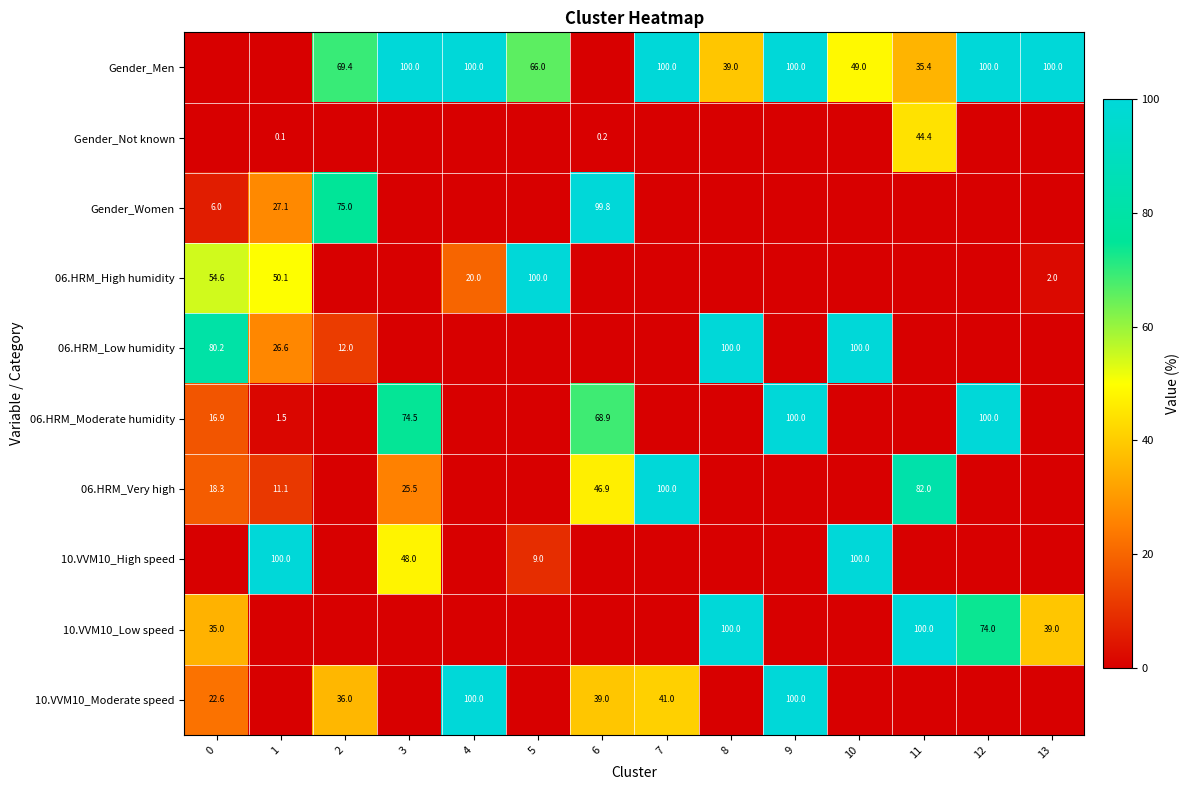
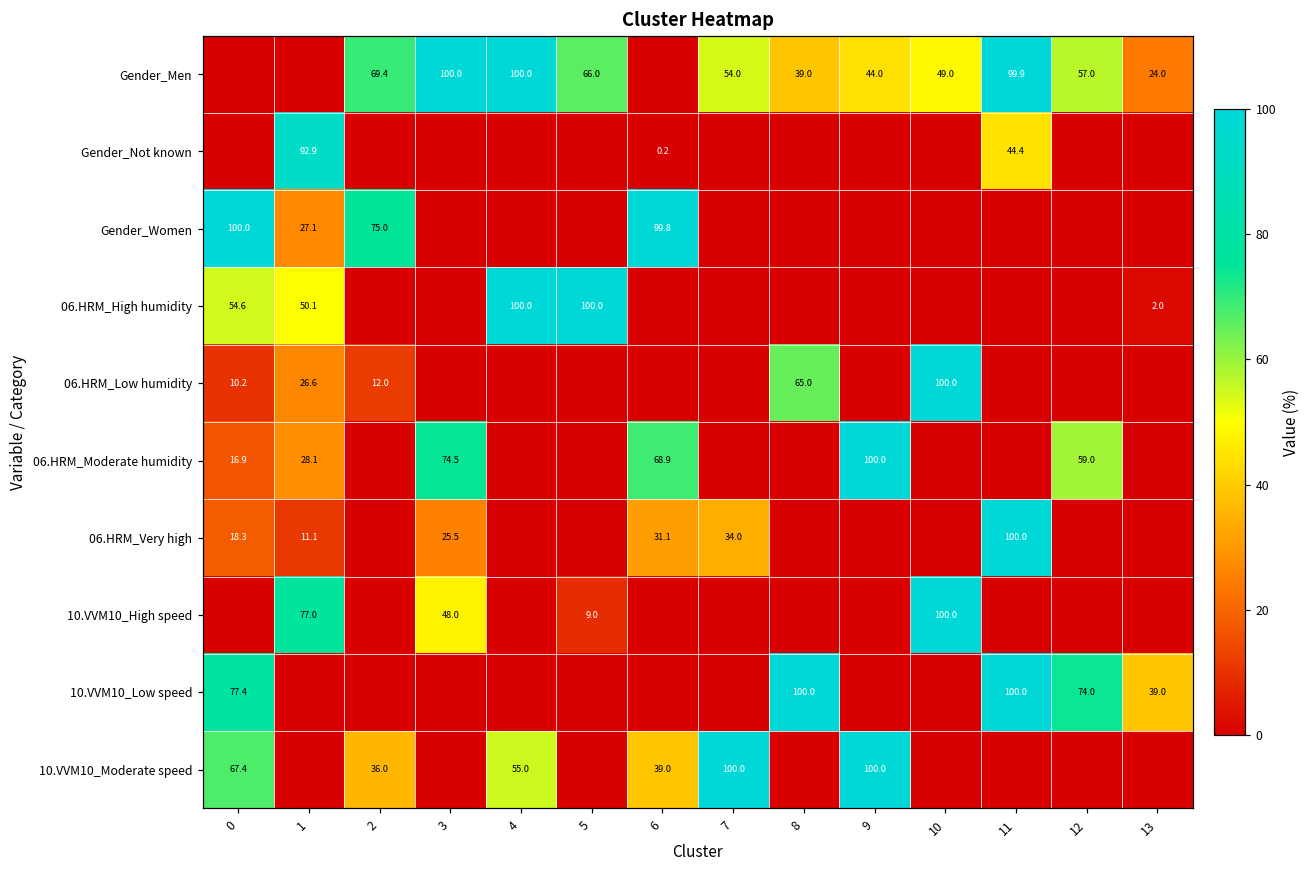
  {
    "Gender_Men": {
      "2": 69.4,
      "3": 100.0,
      "4": 100.0,
      "5": 66.0,
-     "7": 100.0,
+     "7": 54.0,
      "8": 39.0,
-     "9": 100.0,
+     "9": 44.0,
      "10": 49.0,
-     "11": 35.4,
-     "12": 100.0,
-     "13": 100.0
+     "11": 99.9,
+     "12": 57.0,
+     "13": 24.0
    },
    "Gender_Not known": {
-     "1": 0.1,
+     "1": 92.9,
      "6": 0.2,
      "11": 44.4
    },
    "Gender_Women": {
-     "0": 6.0,
+     "0": 100.0,
      "1": 27.1,
      "2": 75.0,
      "6": 99.8
    },
    "06.HRM_High humidity": {
      "0": 54.6,
      "1": 50.1,
-     "4": 20.0,
+     "4": 100.0,
      "5": 100.0,
      "13": 2.0
    },
    "06.HRM_Low humidity": {
-     "0": 80.2,
+     "0": 10.2,
      "1": 26.6,
      "2": 12.0,
-     "8": 100.0,
+     "8": 65.0,
      "10": 100.0
    },
    "06.HRM_Moderate humidity": {
      "0": 16.9,
-     "1": 1.5,
+     "1": 28.1,
      "3": 74.5,
      "6": 68.9,
      "9": 100.0,
-     "12": 100.0
+     "12": 59.0
    },
    "06.HRM_Very high": {
      "0": 18.3,
      "1": 11.1,
      "3": 25.5,
-     "6": 46.9,
-     "7": 100.0,
-     "11": 82.0
+     "6": 31.1,
+     "7": 34.0,
+     "11": 100.0
    },
    "10.VVM10_High speed": {
-     "1": 100.0,
+     "1": 77.0,
      "3": 48.0,
      "5": 9.0,
      "10": 100.0
    },
    "10.VVM10_Low speed": {
-     "0": 35.0,
+     "0": 77.4,
      "8": 100.0,
      "11": 100.0,
      "12": 74.0,
      "13": 39.0
    },
    "10.VVM10_Moderate speed": {
-     "0": 22.6,
+     "0": 67.4,
      "2": 36.0,
-     "4": 100.0,
+     "4": 55.0,
      "6": 39.0,
-     "7": 41.0,
+     "7": 100.0,
      "9": 100.0
    }
  }
